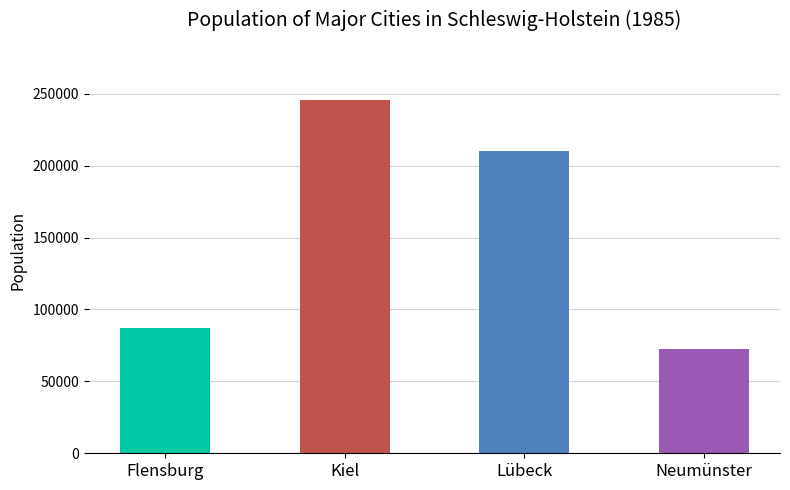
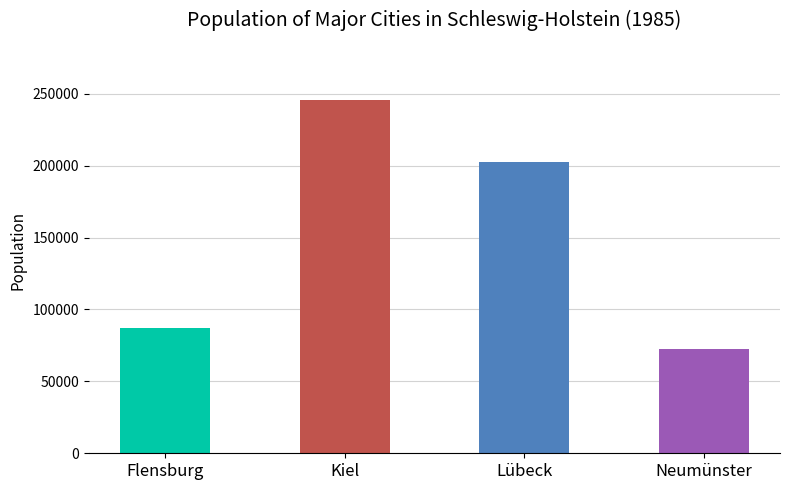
  {
    "Flensburg": 87000,
    "Kiel": 246000,
-   "Lübeck": 210000,
+   "Lübeck": 202000,
    "Neumünster": 73000
  }
